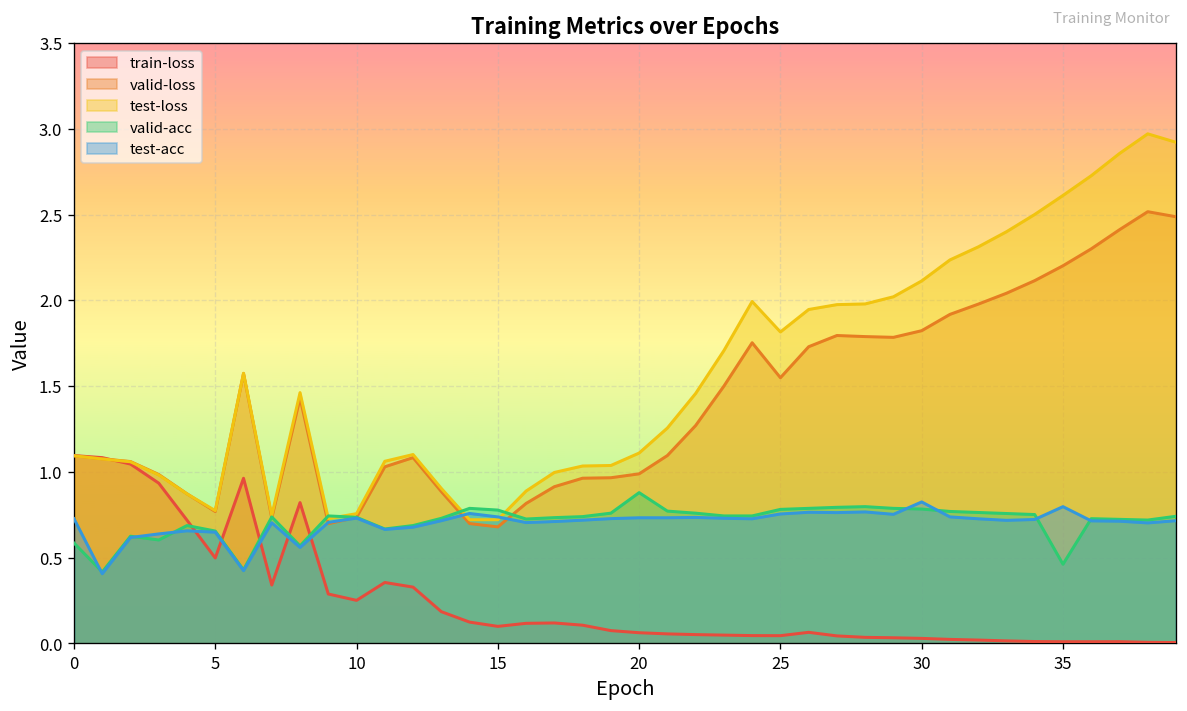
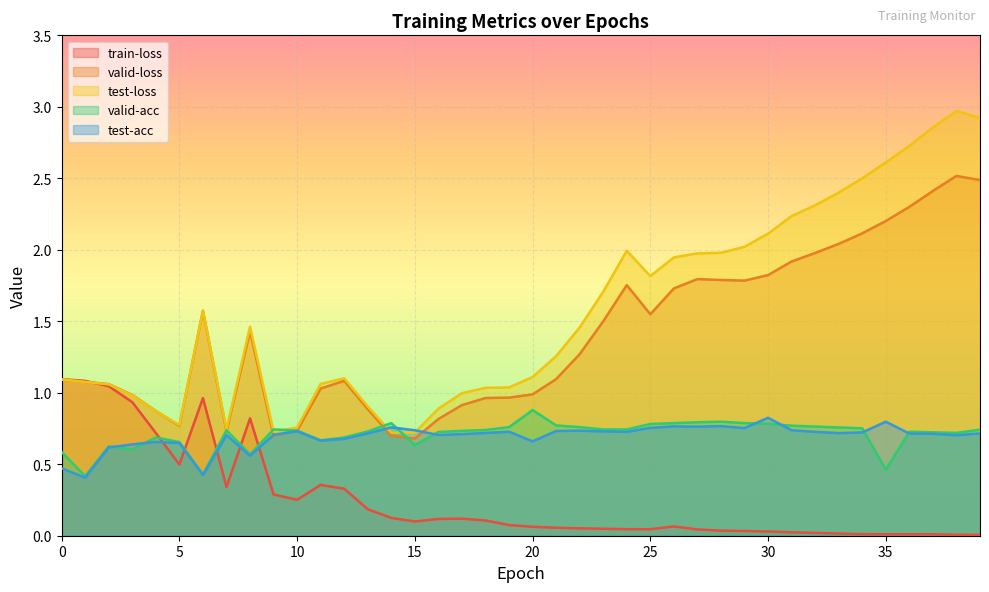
  {
    "valid-acc": {
      "0": 0.59,
-     "15": 0.78,
+     "15": 0.63,
      "20": 0.88,
      "25": 0.78,
      "30": 0.78,
      "35": 0.46
    },
    "test-acc": {
-     "0": 0.73,
-     "20": 0.73,
+     "0": 0.47,
+     "20": 0.66,
      "25": 0.75,
      "30": 0.82,
      "35": 0.80
    }
  }
